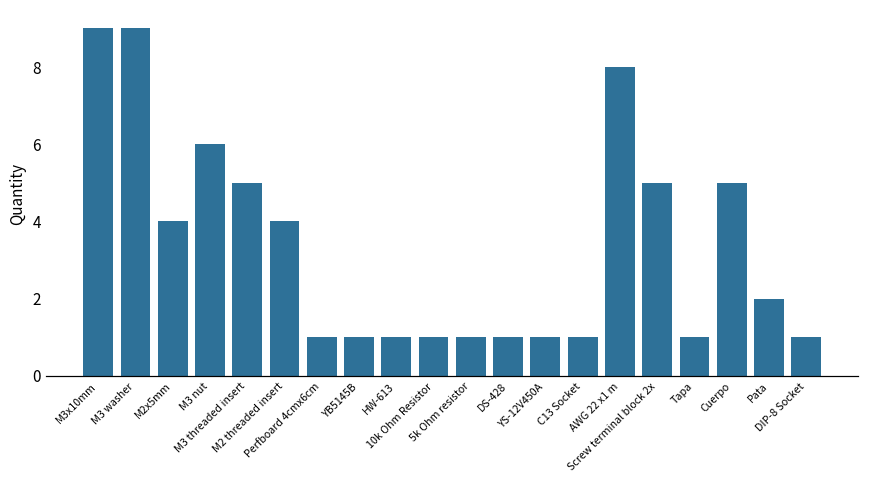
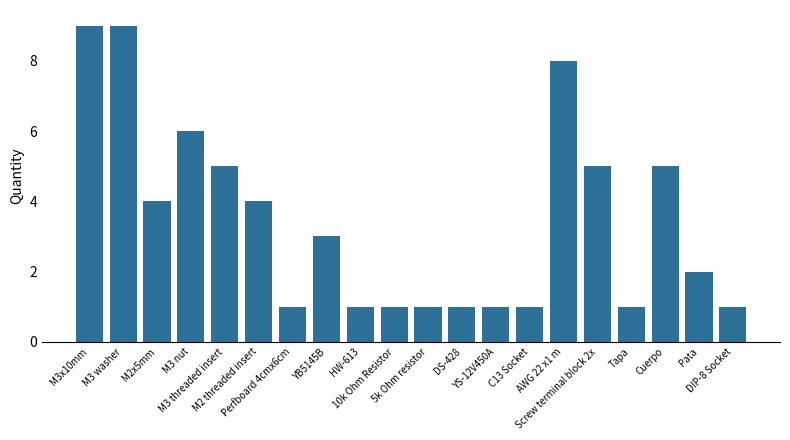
  {
    "M3x10mm": 9,
    "M3 washer": 9,
    "M2x5mm": 4,
    "M3 nut": 6,
    "M3 threaded insert": 5,
    "M2 threaded insert": 4,
    "Perfboard 4cmx6cm": 1,
-   "YB5145B": 1,
+   "YB5145B": 3,
    "HW-613": 1,
    "10k Ohm Resistor": 1,
    "5k Ohm resistor": 1,
    "DS-428": 1,
    "YS-12V450A": 1,
    "C13 Socket": 1,
    "AWG 22 x1 m": 8,
    "Screw terminal block 2x": 5,
    "Tapa": 1,
    "Cuerpo": 5,
    "Pata": 2,
    "DIP-8 Socket": 1
  }
